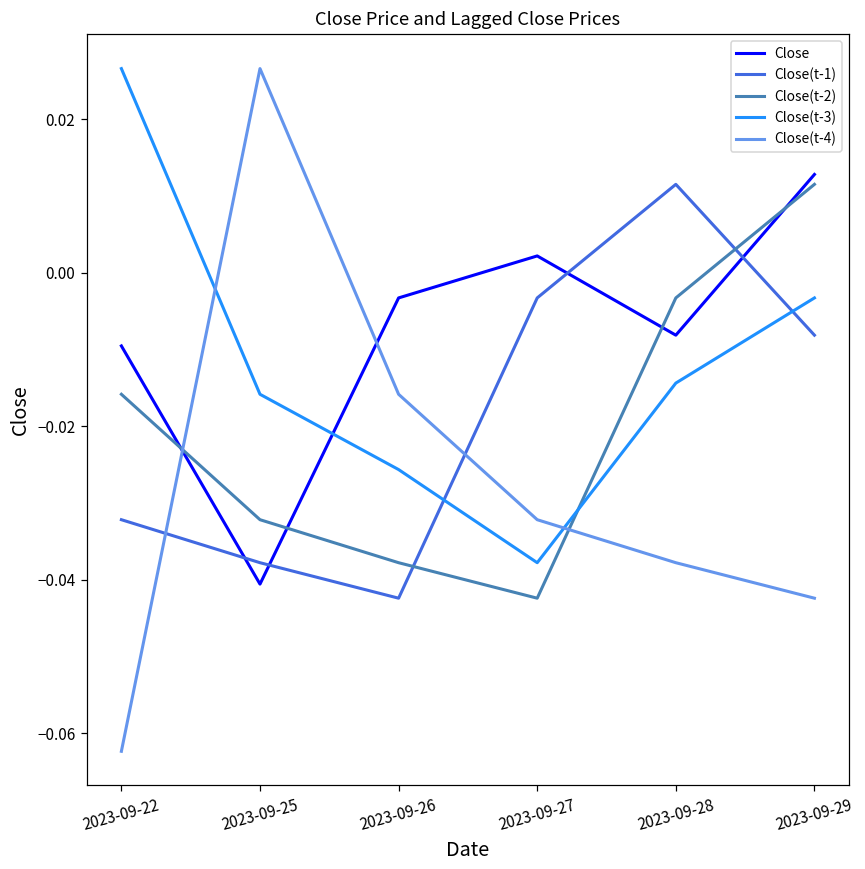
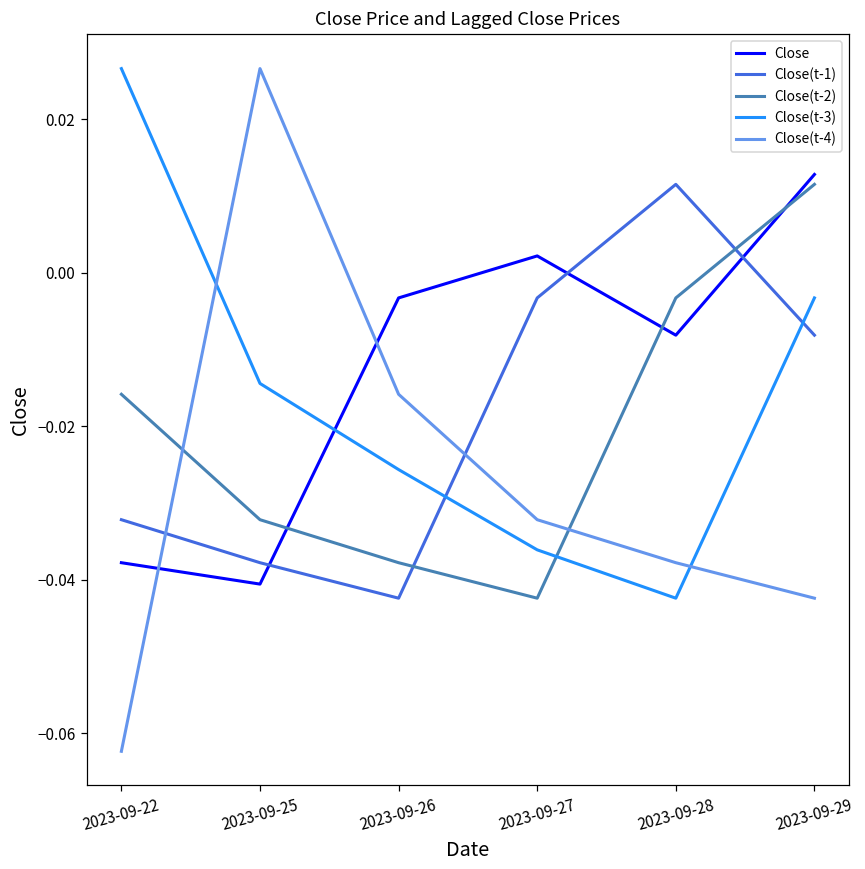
  {
    "Close": {
-     "2023-09-22": -0.010,
+     "2023-09-22": -0.038,
      "2023-09-25": -0.041,
      "2023-09-26": -0.003,
      "2023-09-27": 0.002,
      "2023-09-28": -0.008,
      "2023-09-29": 0.013
    },
    "Close(t-3)": {
      "2023-09-22": 0.027,
-     "2023-09-25": -0.016,
+     "2023-09-25": -0.014,
      "2023-09-26": -0.026,
-     "2023-09-27": -0.038,
-     "2023-09-28": -0.014,
+     "2023-09-27": -0.036,
+     "2023-09-28": -0.042,
      "2023-09-29": -0.003
    }
  }
